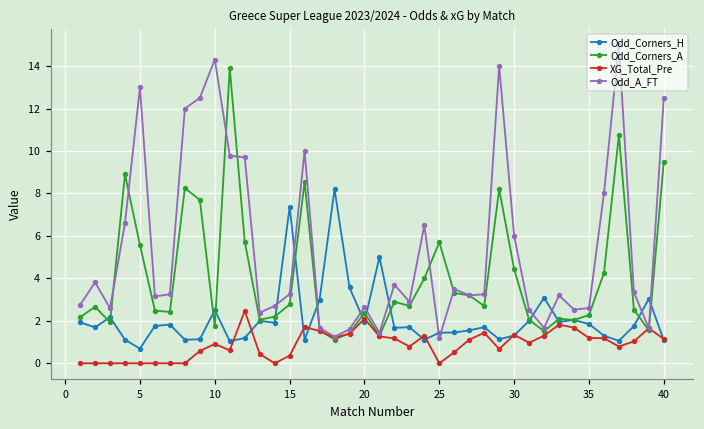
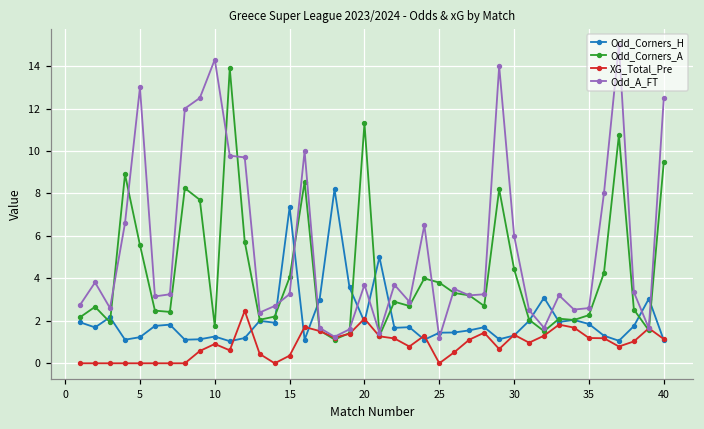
  {
    "Odd_Corners_H": {
-     "5": 0.7,
-     "10": 2.5,
+     "5": 1.2,
+     "10": 1.3,
      "15": 7.4,
      "20": 2.0,
      "25": 1.4,
      "35": 1.9
    },
    "Odd_Corners_A": {
      "5": 5.6,
      "10": 1.7,
-     "15": 2.8,
-     "20": 2.4,
-     "25": 5.7,
+     "15": 4.1,
+     "20": 11.3,
+     "25": 3.8,
      "30": 4.4,
      "35": 2.3,
      "40": 9.5
    },
    "XG_Total_Pre": {
      "5": 0.0,
      "10": 0.9,
      "15": 0.4,
      "20": 2.1,
      "25": 0.0,
      "35": 1.2
    },
    "Odd_A_FT": {
      "5": 13.0,
      "10": 14.3,
      "15": 3.3,
-     "20": 2.7,
+     "20": 3.7,
      "25": 1.2,
      "30": 6.0,
      "35": 2.6,
      "40": 12.5
    }
  }
